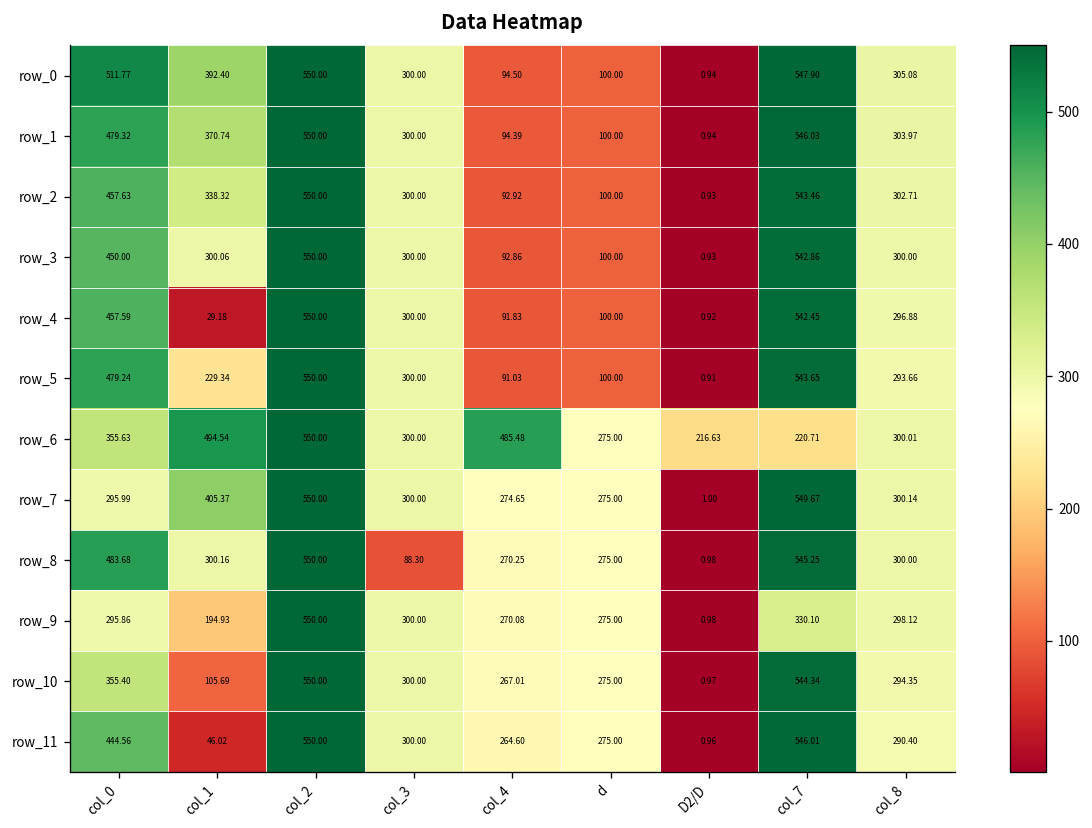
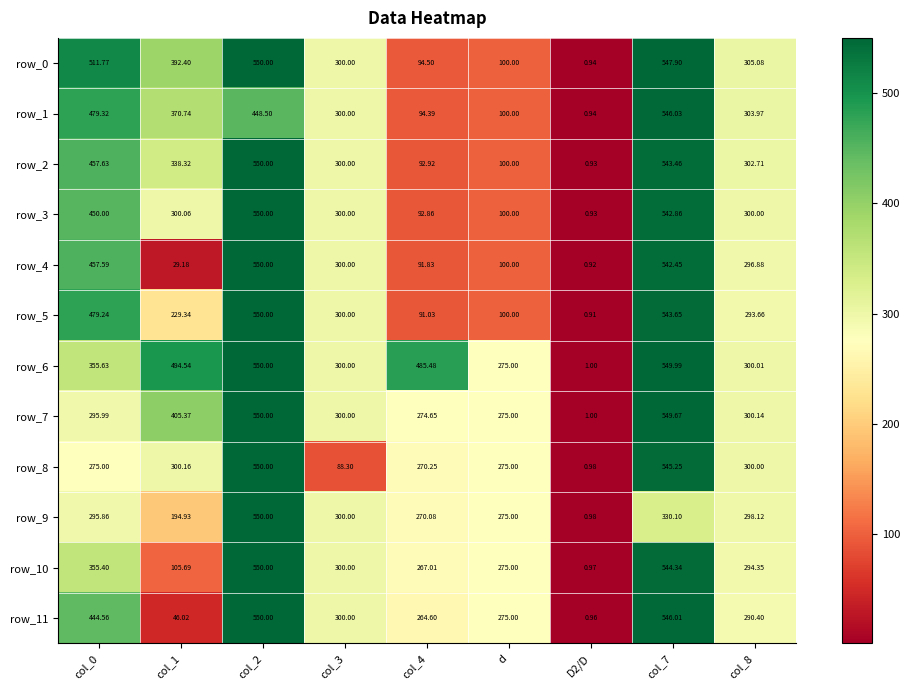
  {
    "row_0": {
      "col_0": 511.77,
      "col_1": 392.40,
      "col_2": 550.00,
      "col_3": 300.00,
      "col_4": 94.50,
      "d": 100.00,
      "D2/D": 0.94,
      "col_7": 547.90,
      "col_8": 305.08
    },
    "row_1": {
      "col_0": 479.32,
      "col_1": 370.74,
-     "col_2": 550.00,
+     "col_2": 448.50,
      "col_3": 300.00,
      "col_4": 94.39,
      "d": 100.00,
      "D2/D": 0.94,
      "col_7": 546.03,
      "col_8": 303.97
    },
    "row_2": {
      "col_0": 457.63,
      "col_1": 338.32,
      "col_2": 550.00,
      "col_3": 300.00,
      "col_4": 92.92,
      "d": 100.00,
      "D2/D": 0.93,
      "col_7": 543.46,
      "col_8": 302.71
    },
    "row_3": {
      "col_0": 450.00,
      "col_1": 300.06,
      "col_2": 550.00,
      "col_3": 300.00,
      "col_4": 92.86,
      "d": 100.00,
      "D2/D": 0.93,
      "col_7": 542.86,
      "col_8": 300.00
    },
    "row_4": {
      "col_0": 457.59,
      "col_1": 29.18,
      "col_2": 550.00,
      "col_3": 300.00,
      "col_4": 91.83,
      "d": 100.00,
      "D2/D": 0.92,
      "col_7": 542.45,
      "col_8": 296.88
    },
    "row_5": {
      "col_0": 479.24,
      "col_1": 229.34,
      "col_2": 550.00,
      "col_3": 300.00,
      "col_4": 91.03,
      "d": 100.00,
      "D2/D": 0.91,
      "col_7": 543.65,
      "col_8": 293.66
    },
    "row_6": {
      "col_0": 355.63,
      "col_1": 494.54,
      "col_2": 550.00,
      "col_3": 300.00,
      "col_4": 485.48,
      "d": 275.00,
-     "D2/D": 216.63,
-     "col_7": 220.71,
+     "D2/D": 1.00,
+     "col_7": 549.99,
      "col_8": 300.01
    },
    "row_7": {
      "col_0": 295.99,
      "col_1": 405.37,
      "col_2": 550.00,
      "col_3": 300.00,
      "col_4": 274.65,
      "d": 275.00,
      "D2/D": 1.00,
      "col_7": 549.67,
      "col_8": 300.14
    },
    "row_8": {
-     "col_0": 483.68,
+     "col_0": 275.00,
      "col_1": 300.16,
      "col_2": 550.00,
      "col_3": 88.30,
      "col_4": 270.25,
      "d": 275.00,
      "D2/D": 0.98,
      "col_7": 545.25,
      "col_8": 300.00
    },
    "row_9": {
      "col_0": 295.86,
      "col_1": 194.93,
      "col_2": 550.00,
      "col_3": 300.00,
      "col_4": 270.08,
      "d": 275.00,
      "D2/D": 0.98,
      "col_7": 330.10,
      "col_8": 298.12
    },
    "row_10": {
      "col_0": 355.40,
      "col_1": 105.69,
      "col_2": 550.00,
      "col_3": 300.00,
      "col_4": 267.01,
      "d": 275.00,
      "D2/D": 0.97,
      "col_7": 544.34,
      "col_8": 294.35
    },
    "row_11": {
      "col_0": 444.56,
      "col_1": 46.02,
      "col_2": 550.00,
      "col_3": 300.00,
      "col_4": 264.60,
      "d": 275.00,
      "D2/D": 0.96,
      "col_7": 546.01,
      "col_8": 290.40
    }
  }
